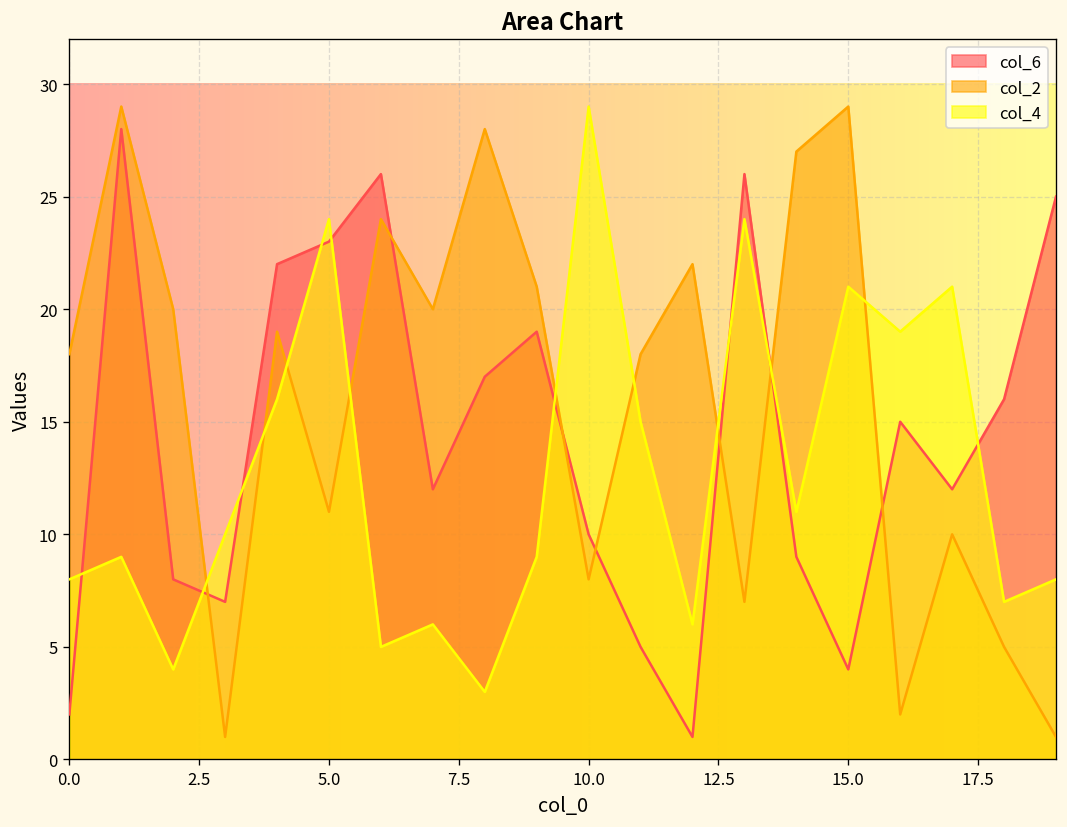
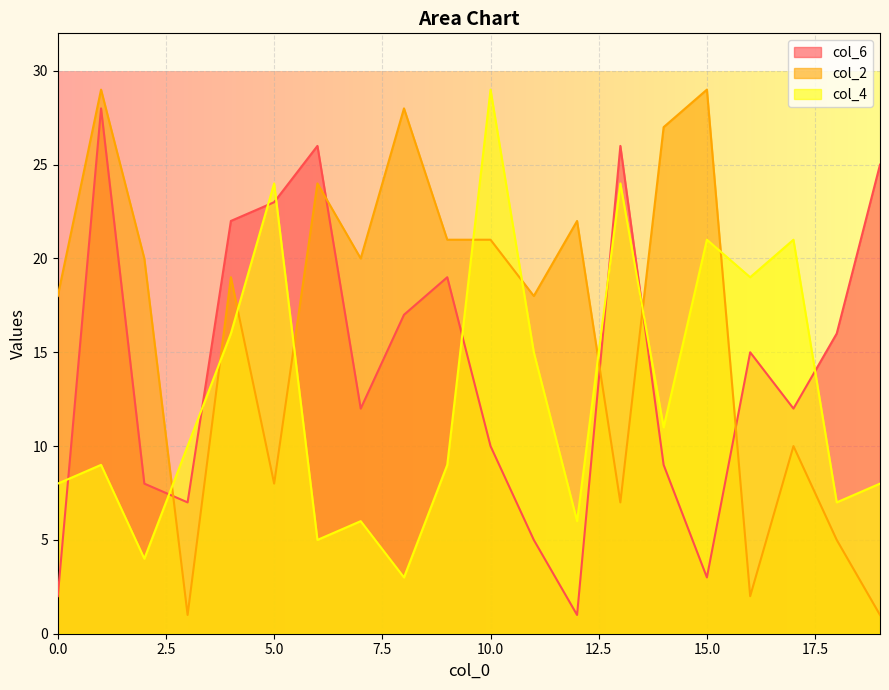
  {
    "col_6": {
      "0.0": 2,
      "5.0": 23,
      "10.0": 10,
-     "15.0": 4
+     "15.0": 3
    },
    "col_2": {
      "0.0": 18,
-     "5.0": 11,
-     "10.0": 8,
+     "5.0": 8,
+     "10.0": 21,
      "15.0": 29
    },
    "col_4": {
      "0.0": 8,
      "5.0": 24,
      "10.0": 29,
      "15.0": 21
    }
  }
